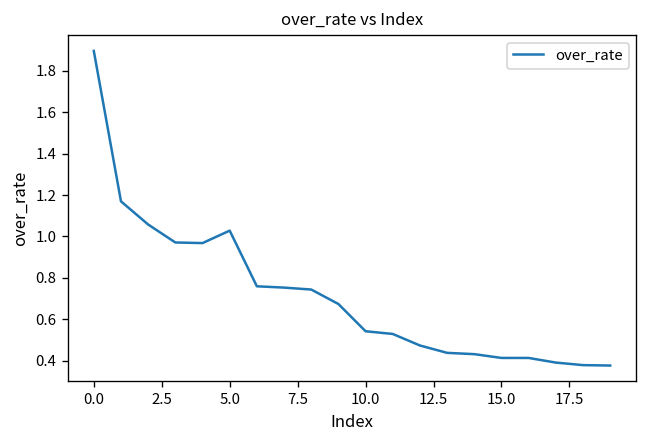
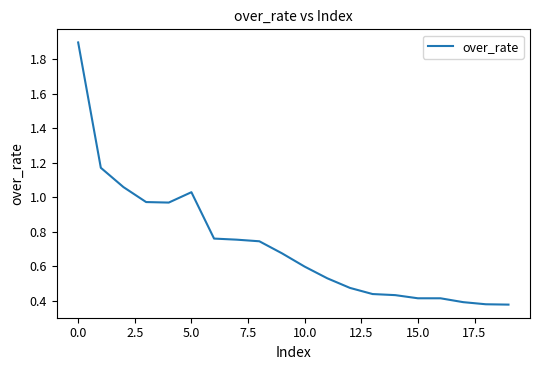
  {
    "0.0": 1.90,
    "5.0": 1.03,
-   "10.0": 0.54,
+   "10.0": 0.60,
    "15.0": 0.41
  }
